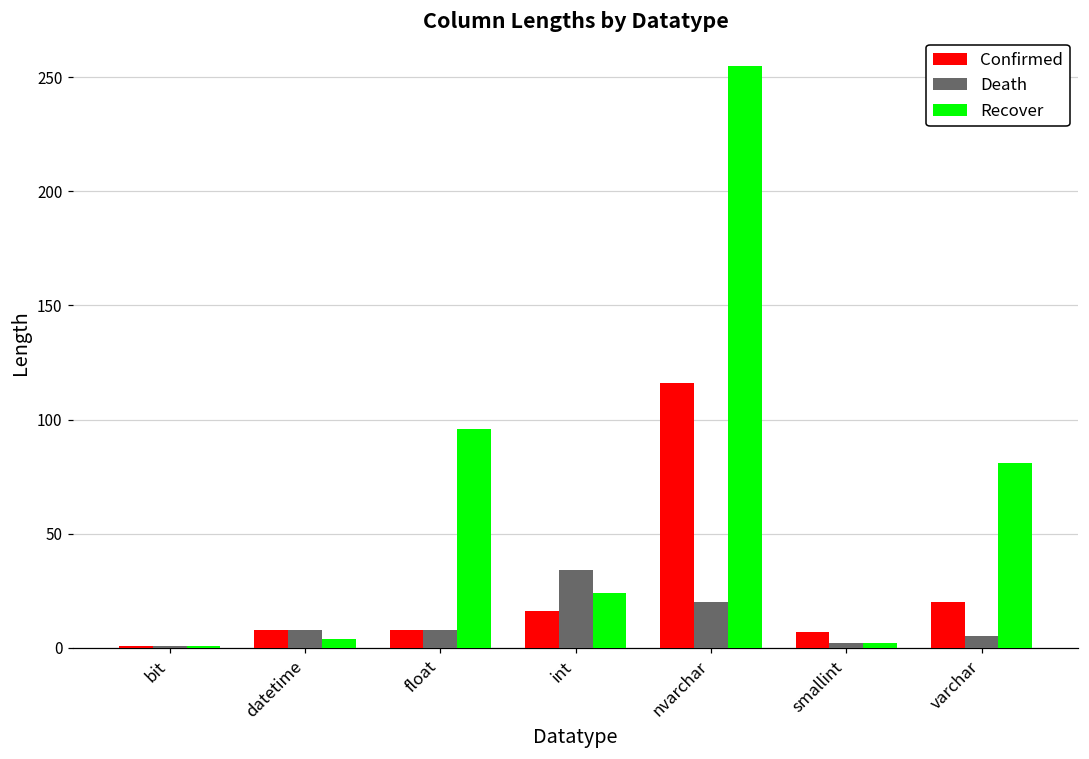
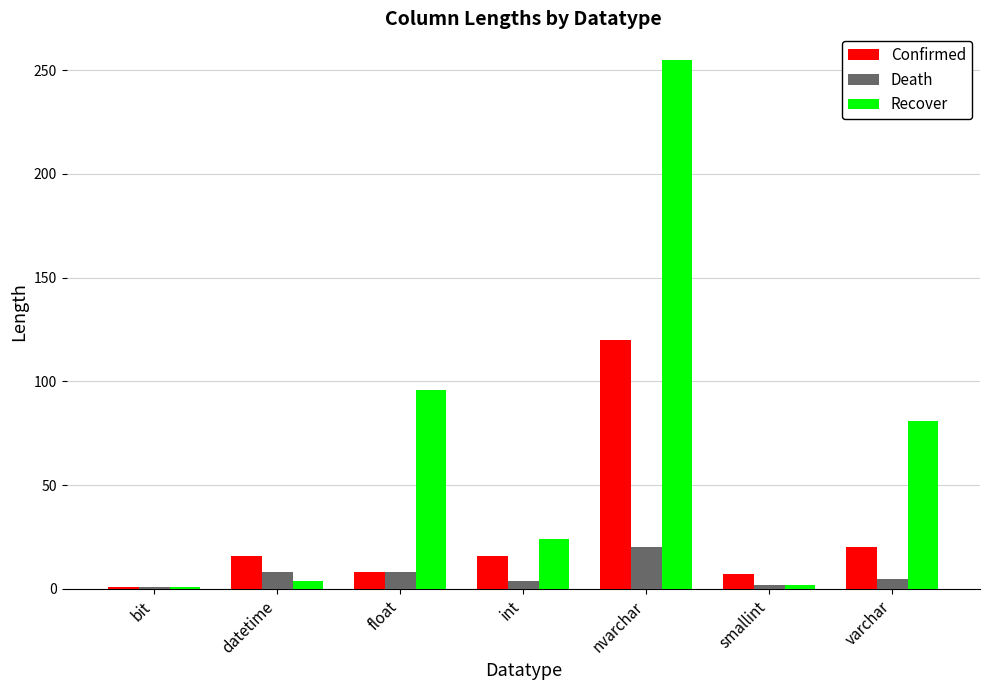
  {
    "Confirmed": {
-     "datetime": 8,
+     "datetime": 16,
      "float": 8,
      "int": 16,
-     "nvarchar": 116,
+     "nvarchar": 120,
      "smallint": 7,
      "varchar": 20
    },
    "Death": {
      "datetime": 8,
      "float": 8,
-     "int": 34,
+     "int": 4,
      "nvarchar": 20,
      "smallint": 2,
      "varchar": 5
    },
    "Recover": {
      "datetime": 4,
      "float": 96,
      "int": 24,
      "nvarchar": 255,
      "smallint": 2,
      "varchar": 81
    }
  }
